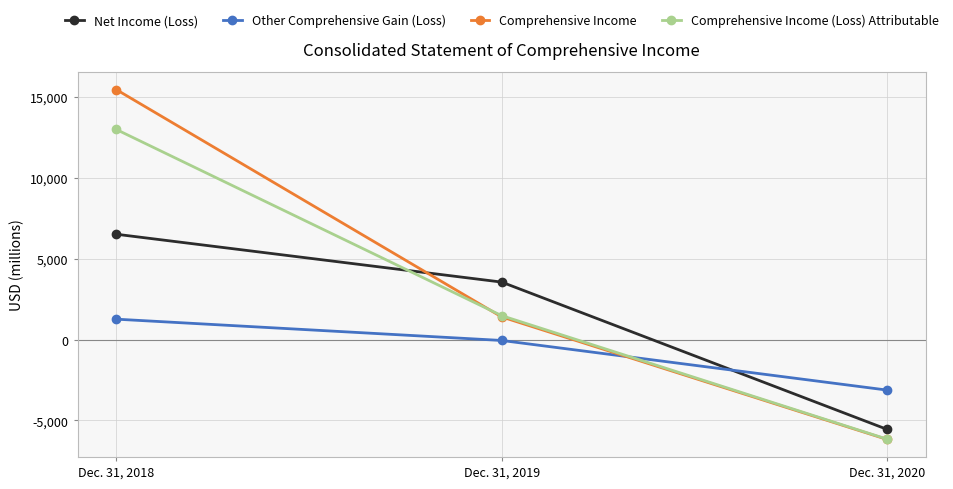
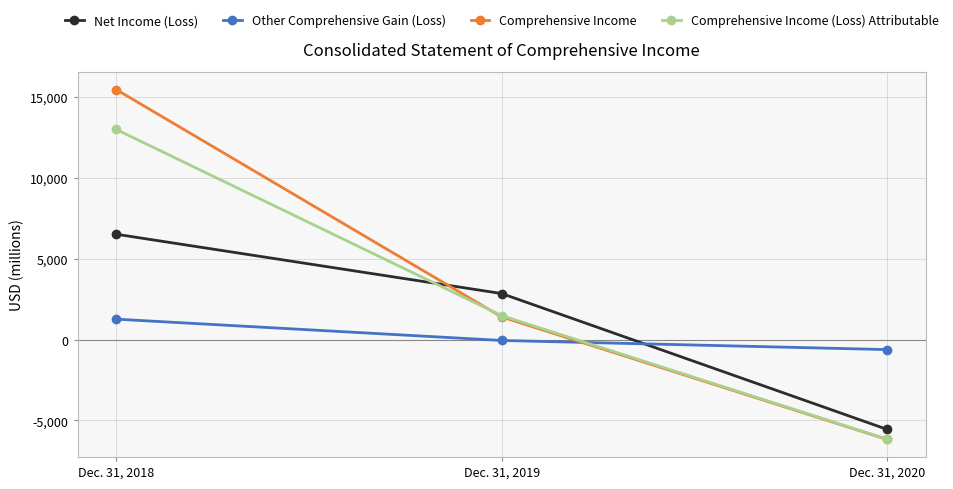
  {
    "Net Income (Loss)": {
      "Dec. 31, 2018": "6,500",
-     "Dec. 31, 2019": "3,600",
+     "Dec. 31, 2019": "2,800",
      "Dec. 31, 2020": "-5,600"
    },
    "Other Comprehensive Gain (Loss)": {
      "Dec. 31, 2018": "1,300",
      "Dec. 31, 2019": "-100",
-     "Dec. 31, 2020": "-3,100"
+     "Dec. 31, 2020": "-600"
    },
    "Comprehensive Income": {
      "Dec. 31, 2018": "15,500"
    },
    "Comprehensive Income (Loss) Attributable": {
      "Dec. 31, 2018": "13,000"
    }
  }
